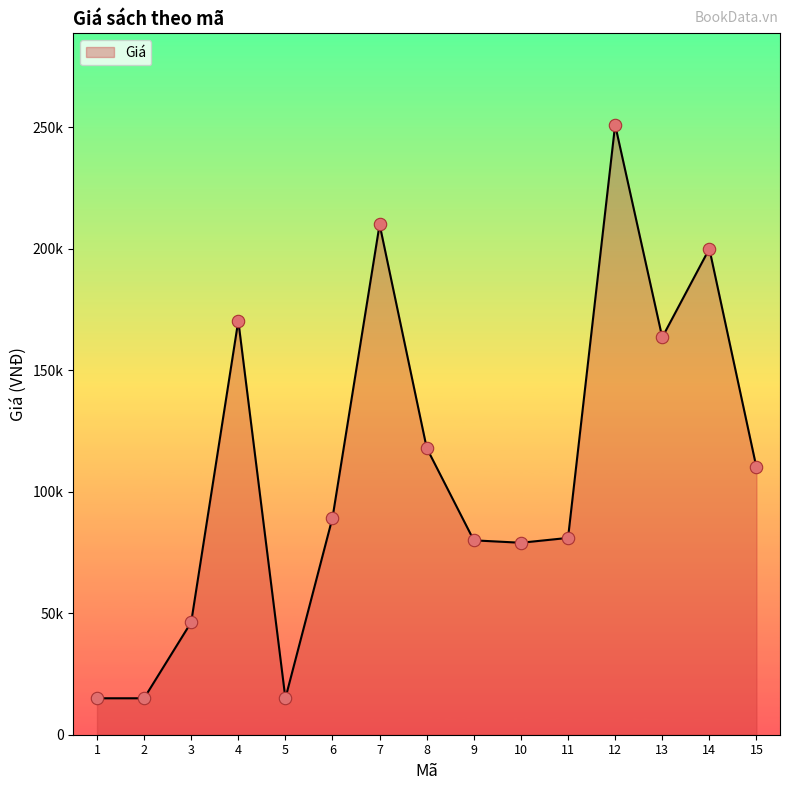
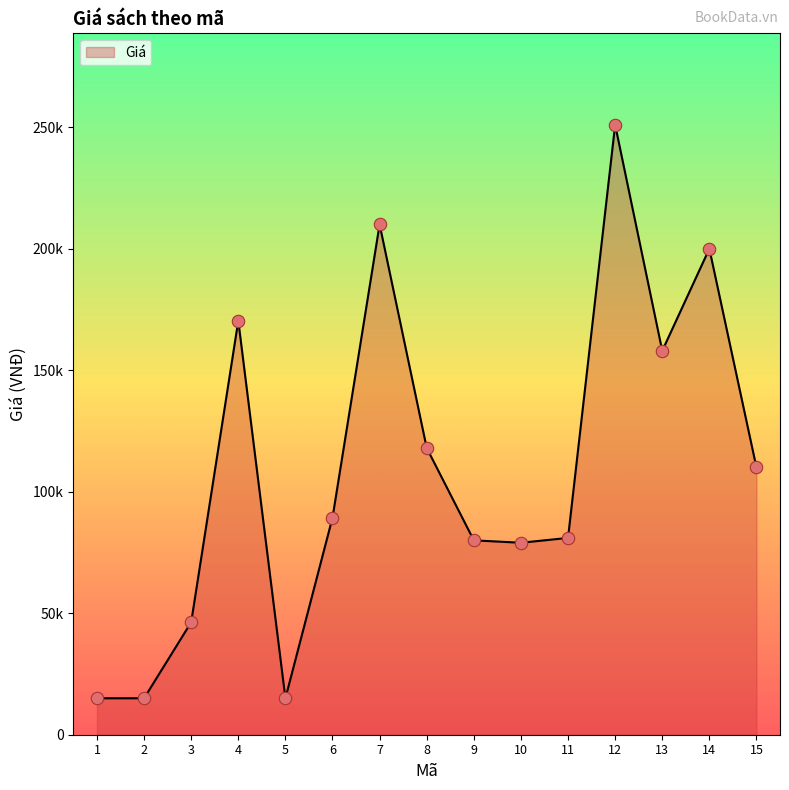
  {
    "1": 15000,
    "2": 15000,
    "3": 46000,
    "4": 170000,
    "5": 15000,
    "6": 89000,
    "7": 210000,
    "8": 118000,
    "9": 80000,
    "10": 79000,
    "11": 81000,
    "12": 251000,
-   "13": 164000,
+   "13": 158000,
    "14": 200000,
    "15": 110000
  }
